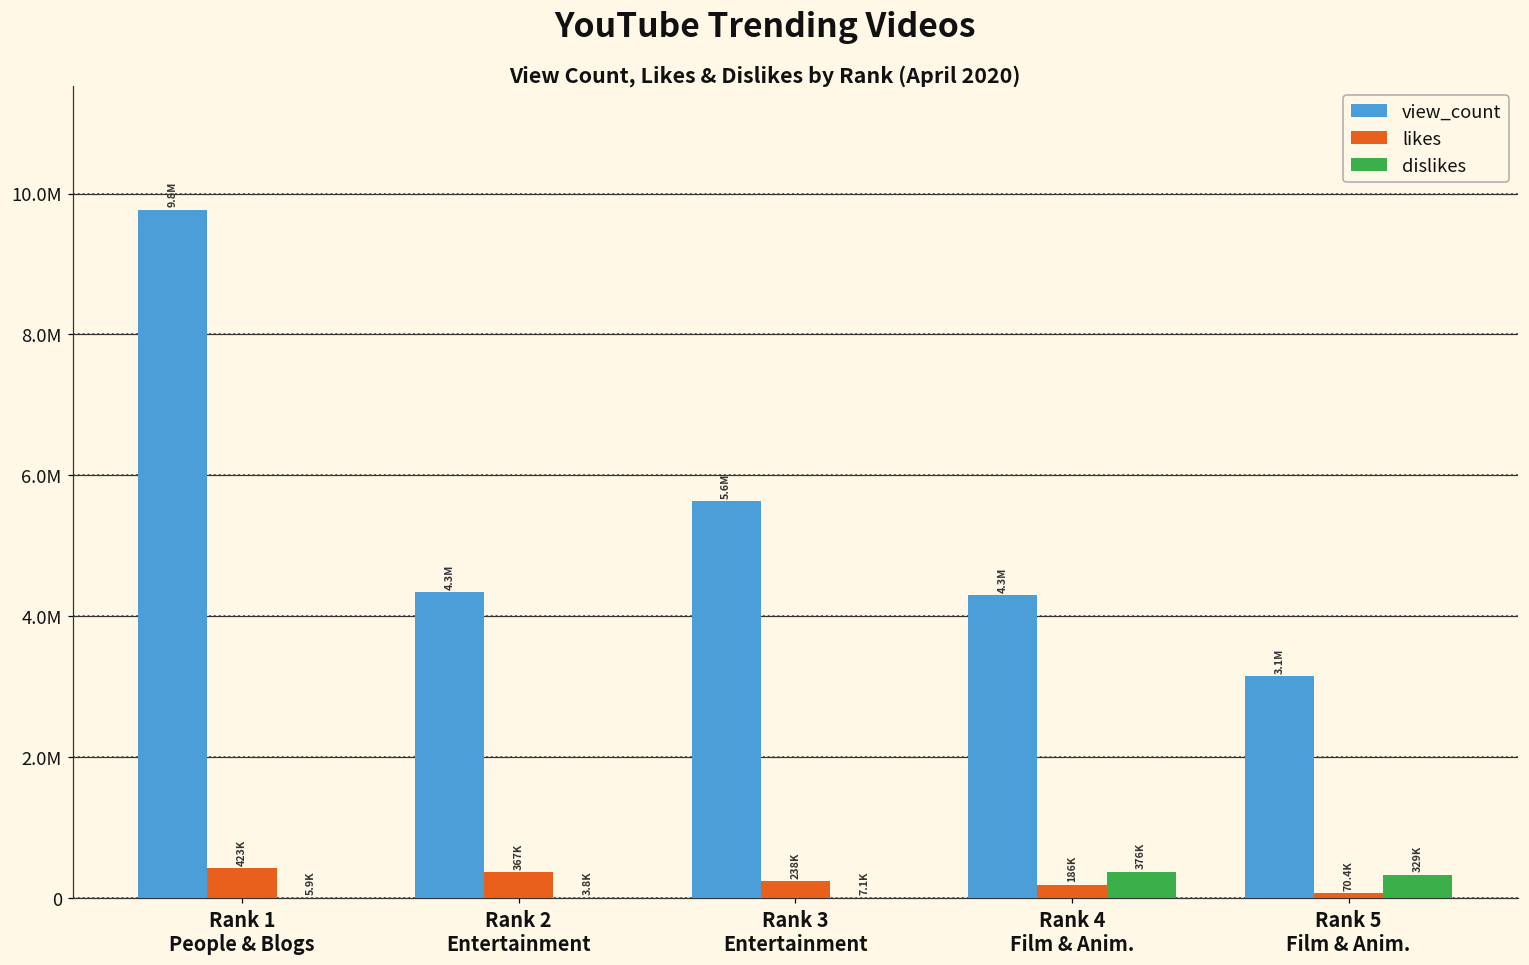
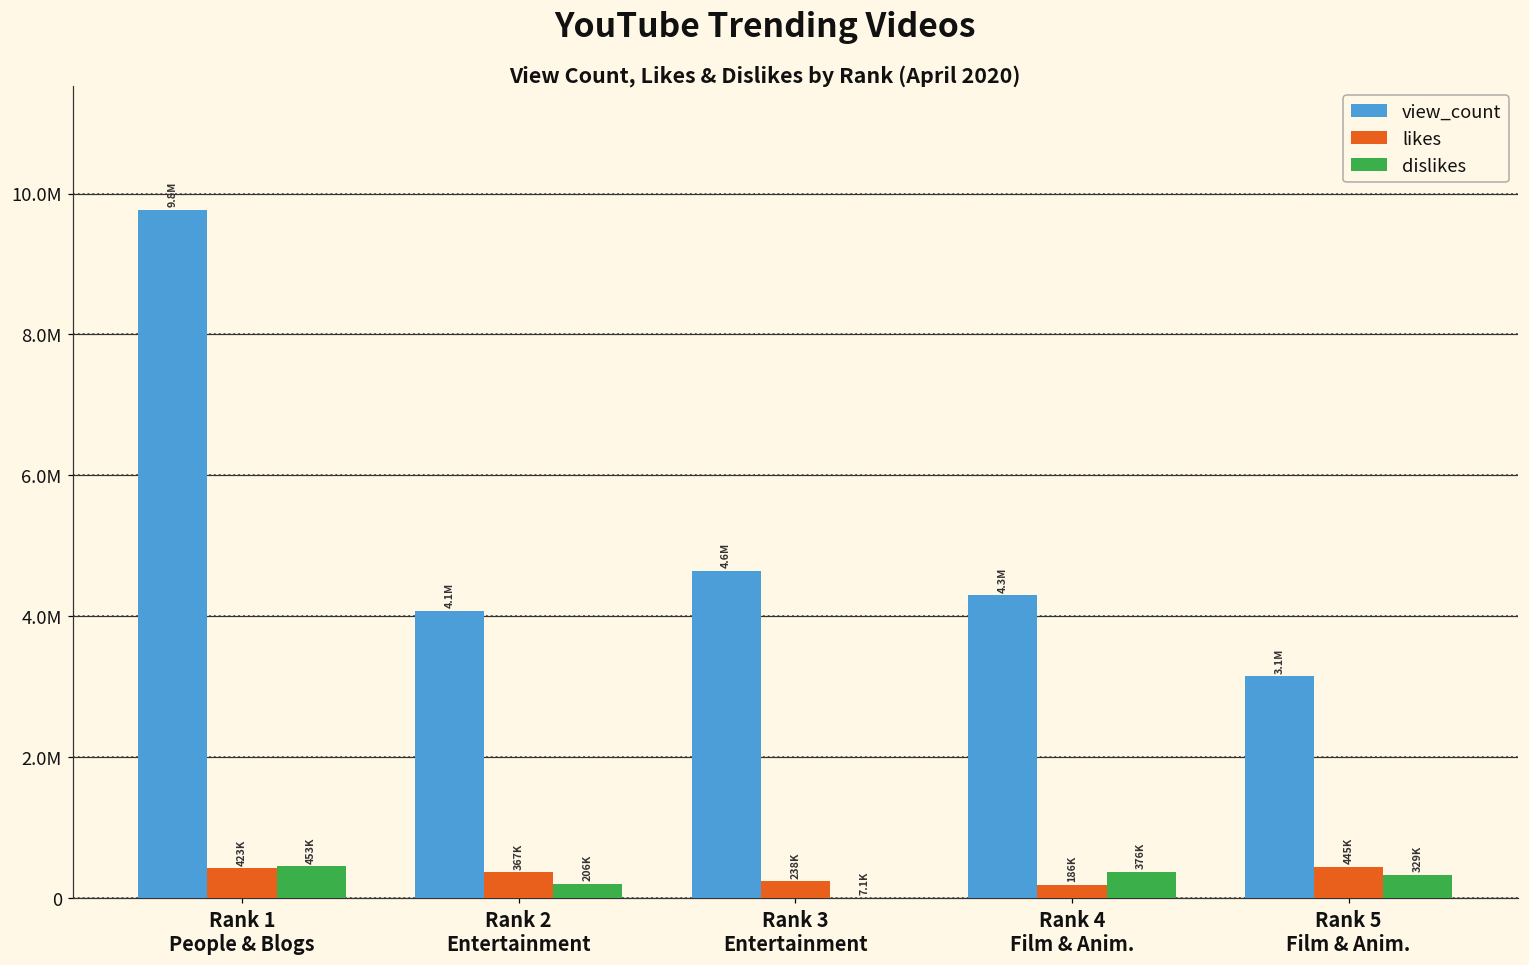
  {
    "view_count": {
      "Rank 1 People & Blogs": "9.8M",
-     "Rank 2 Entertainment": "4.3M",
-     "Rank 3 Entertainment": "5.6M",
+     "Rank 2 Entertainment": "4.1M",
+     "Rank 3 Entertainment": "4.6M",
      "Rank 4 Film & Anim.": "4.3M",
      "Rank 5 Film & Anim.": "3.1M"
    },
    "likes": {
      "Rank 1 People & Blogs": "423K",
      "Rank 2 Entertainment": "367K",
      "Rank 3 Entertainment": "238K",
      "Rank 4 Film & Anim.": "186K",
-     "Rank 5 Film & Anim.": "70.4K"
+     "Rank 5 Film & Anim.": "445K"
    },
    "dislikes": {
-     "Rank 1 People & Blogs": "5.9K",
-     "Rank 2 Entertainment": "3.8K",
+     "Rank 1 People & Blogs": "453K",
+     "Rank 2 Entertainment": "206K",
      "Rank 3 Entertainment": "7.1K",
      "Rank 4 Film & Anim.": "376K",
      "Rank 5 Film & Anim.": "329K"
    }
  }
